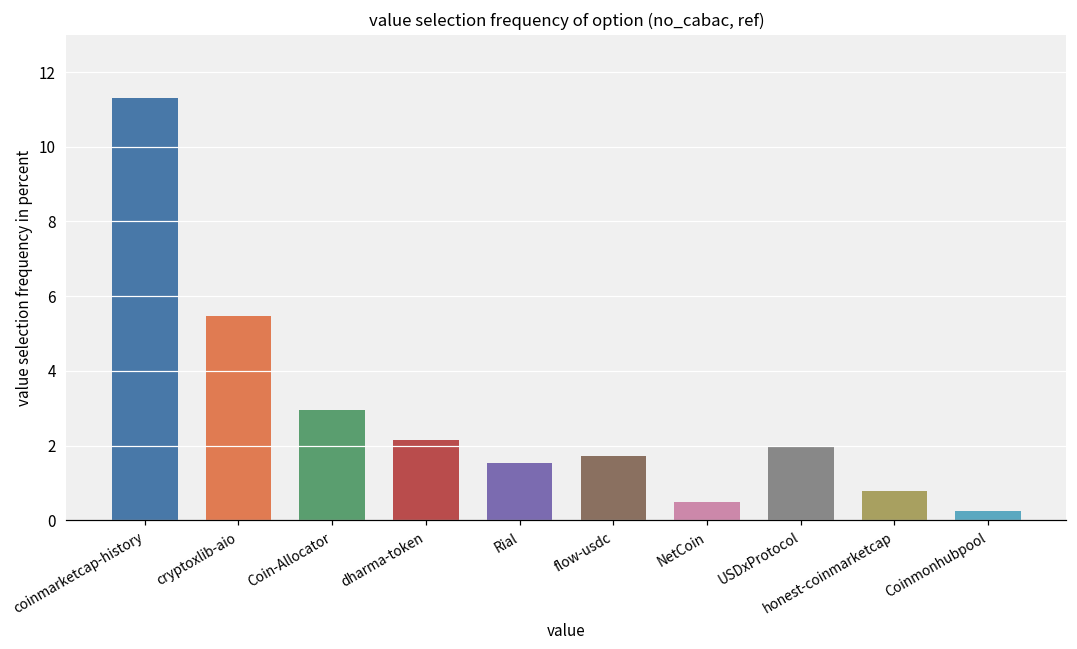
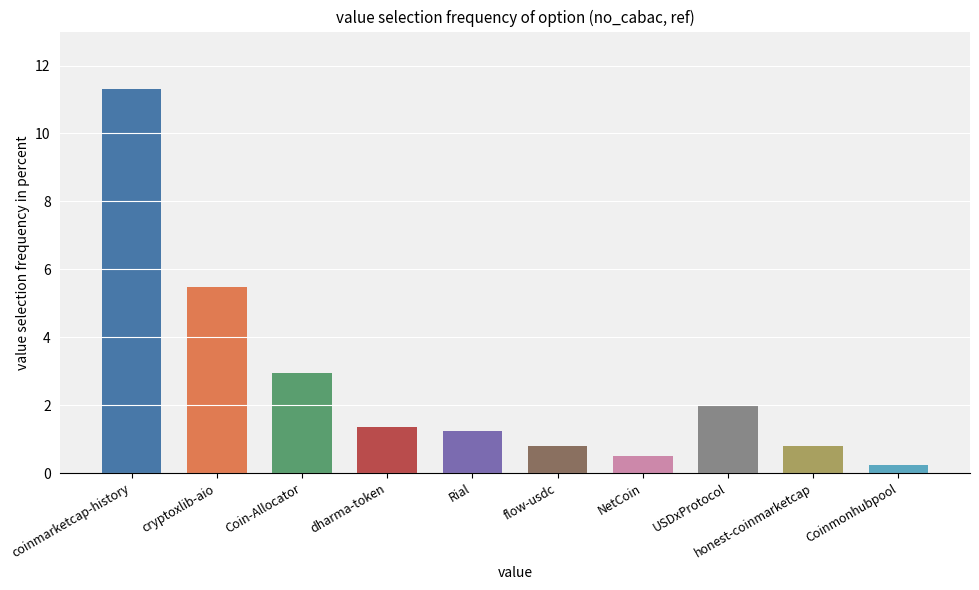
  {
    "coinmarketcap-history": 11.3,
    "cryptoxlib-aio": 5.5,
    "Coin-Allocator": 2.9,
-   "dharma-token": 2.1,
-   "Rial": 1.5,
-   "flow-usdc": 1.7,
+   "dharma-token": 1.4,
+   "Rial": 1.2,
+   "flow-usdc": 0.8,
    "NetCoin": 0.5,
    "USDxProtocol": 2.0,
    "honest-coinmarketcap": 0.8,
    "Coinmonhubpool": 0.2
  }
